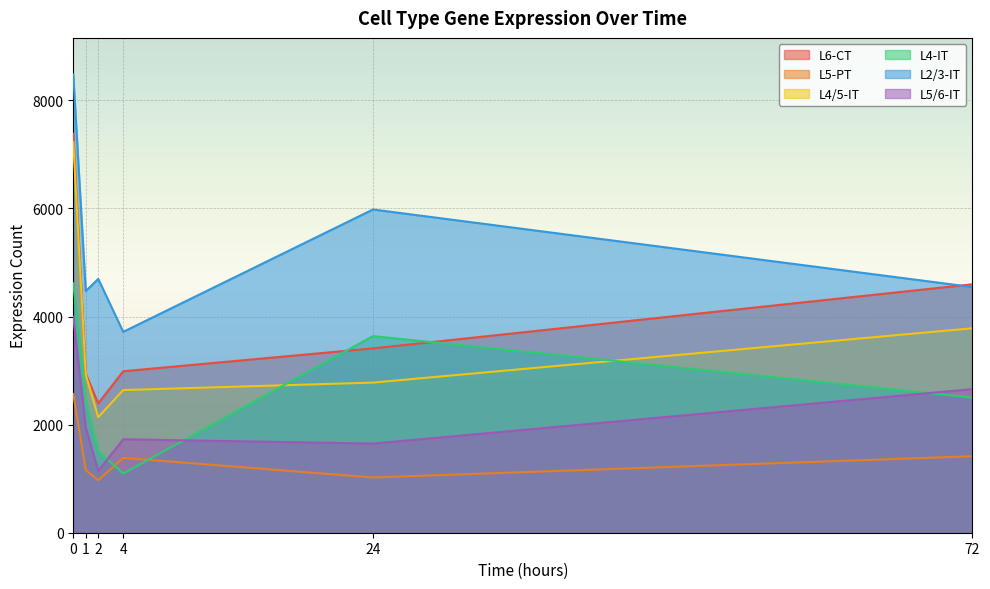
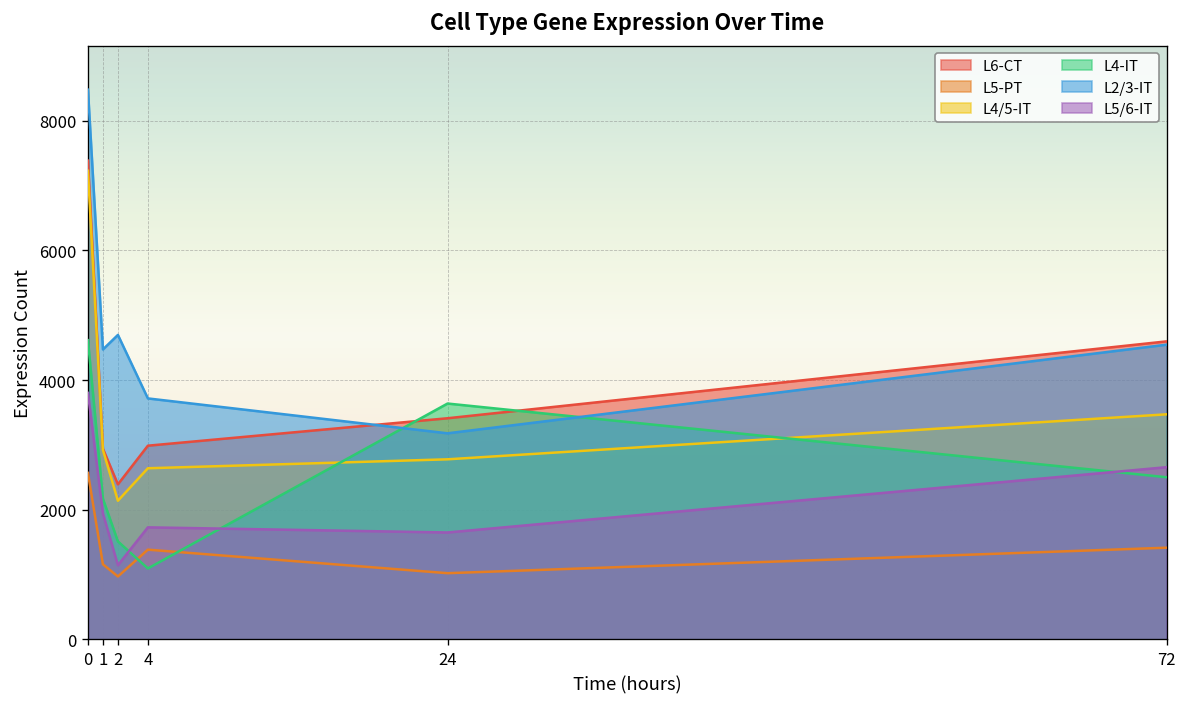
  {
    "L4/5-IT": {
      "0": 7200,
      "2": 2100,
      "4": 2600,
      "24": 2800,
-     "72": 3800
+     "72": 3500
    },
    "L4-IT": {
      "0": 4600,
-     "1": 2500,
+     "1": 2200,
      "2": 1500,
      "4": 1100,
      "24": 3600,
      "72": 2500
    },
    "L2/3-IT": {
      "0": 8500,
      "1": 4500,
      "2": 4700,
      "4": 3700,
-     "24": 6000,
+     "24": 3200,
      "72": 4500
    },
    "L5/6-IT": {
-     "0": 4000,
+     "0": 3800,
      "1": 1900,
      "2": 1100,
      "4": 1700,
      "24": 1700,
      "72": 2700
    }
  }
